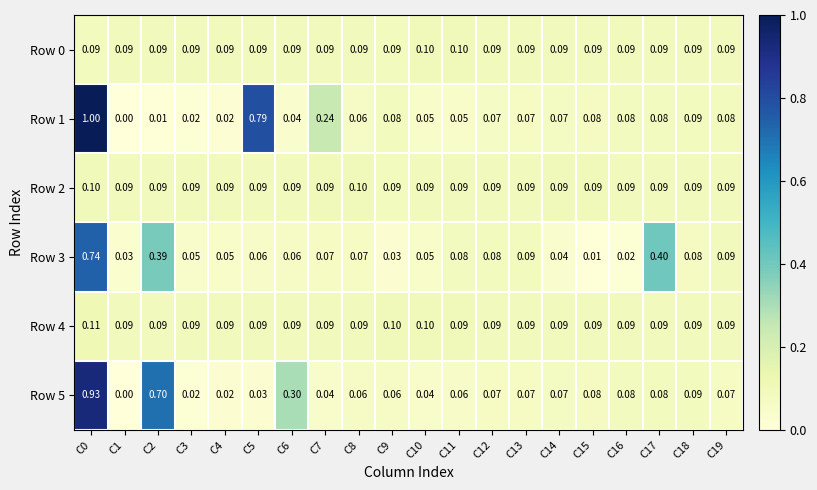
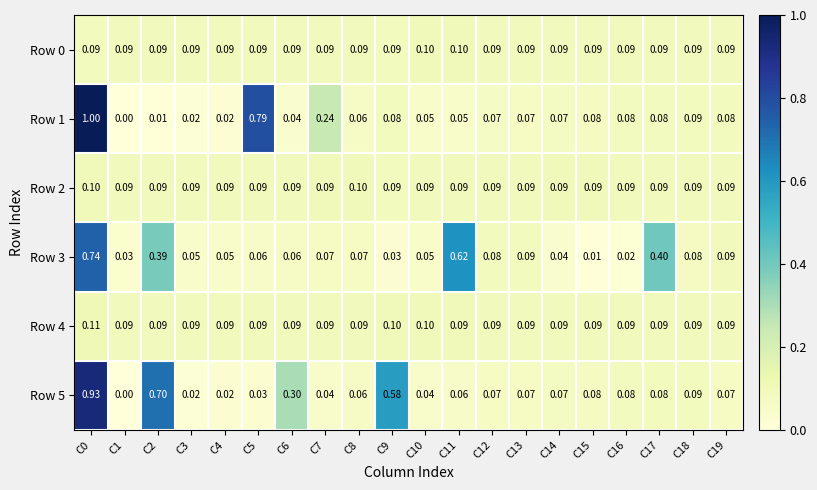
  {
    "Row 0": {
      "C0": 0.09,
      "C1": 0.09,
      "C2": 0.09,
      "C3": 0.09,
      "C4": 0.09,
      "C5": 0.09,
      "C6": 0.09,
      "C7": 0.09,
      "C8": 0.09,
      "C9": 0.09,
      "C10": 0.10,
      "C11": 0.10,
      "C12": 0.09,
      "C13": 0.09,
      "C14": 0.09,
      "C15": 0.09,
      "C16": 0.09,
      "C17": 0.09,
      "C18": 0.09,
      "C19": 0.09
    },
    "Row 1": {
      "C0": 1.00,
      "C1": 0.00,
      "C2": 0.01,
      "C3": 0.02,
      "C4": 0.02,
      "C5": 0.79,
      "C6": 0.04,
      "C7": 0.24,
      "C8": 0.06,
      "C9": 0.08,
      "C10": 0.05,
      "C11": 0.05,
      "C12": 0.07,
      "C13": 0.07,
      "C14": 0.07,
      "C15": 0.08,
      "C16": 0.08,
      "C17": 0.08,
      "C18": 0.09,
      "C19": 0.08
    },
    "Row 2": {
      "C0": 0.10,
      "C1": 0.09,
      "C2": 0.09,
      "C3": 0.09,
      "C4": 0.09,
      "C5": 0.09,
      "C6": 0.09,
      "C7": 0.09,
      "C8": 0.10,
      "C9": 0.09,
      "C10": 0.09,
      "C11": 0.09,
      "C12": 0.09,
      "C13": 0.09,
      "C14": 0.09,
      "C15": 0.09,
      "C16": 0.09,
      "C17": 0.09,
      "C18": 0.09,
      "C19": 0.09
    },
    "Row 3": {
      "C0": 0.74,
      "C1": 0.03,
      "C2": 0.39,
      "C3": 0.05,
      "C4": 0.05,
      "C5": 0.06,
      "C6": 0.06,
      "C7": 0.07,
      "C8": 0.07,
      "C9": 0.03,
      "C10": 0.05,
-     "C11": 0.08,
+     "C11": 0.62,
      "C12": 0.08,
      "C13": 0.09,
      "C14": 0.04,
      "C15": 0.01,
      "C16": 0.02,
      "C17": 0.40,
      "C18": 0.08,
      "C19": 0.09
    },
    "Row 4": {
      "C0": 0.11,
      "C1": 0.09,
      "C2": 0.09,
      "C3": 0.09,
      "C4": 0.09,
      "C5": 0.09,
      "C6": 0.09,
      "C7": 0.09,
      "C8": 0.09,
      "C9": 0.10,
      "C10": 0.10,
      "C11": 0.09,
      "C12": 0.09,
      "C13": 0.09,
      "C14": 0.09,
      "C15": 0.09,
      "C16": 0.09,
      "C17": 0.09,
      "C18": 0.09,
      "C19": 0.09
    },
    "Row 5": {
      "C0": 0.93,
      "C1": 0.00,
      "C2": 0.70,
      "C3": 0.02,
      "C4": 0.02,
      "C5": 0.03,
      "C6": 0.30,
      "C7": 0.04,
      "C8": 0.06,
-     "C9": 0.06,
+     "C9": 0.58,
      "C10": 0.04,
      "C11": 0.06,
      "C12": 0.07,
      "C13": 0.07,
      "C14": 0.07,
      "C15": 0.08,
      "C16": 0.08,
      "C17": 0.08,
      "C18": 0.09,
      "C19": 0.07
    }
  }
